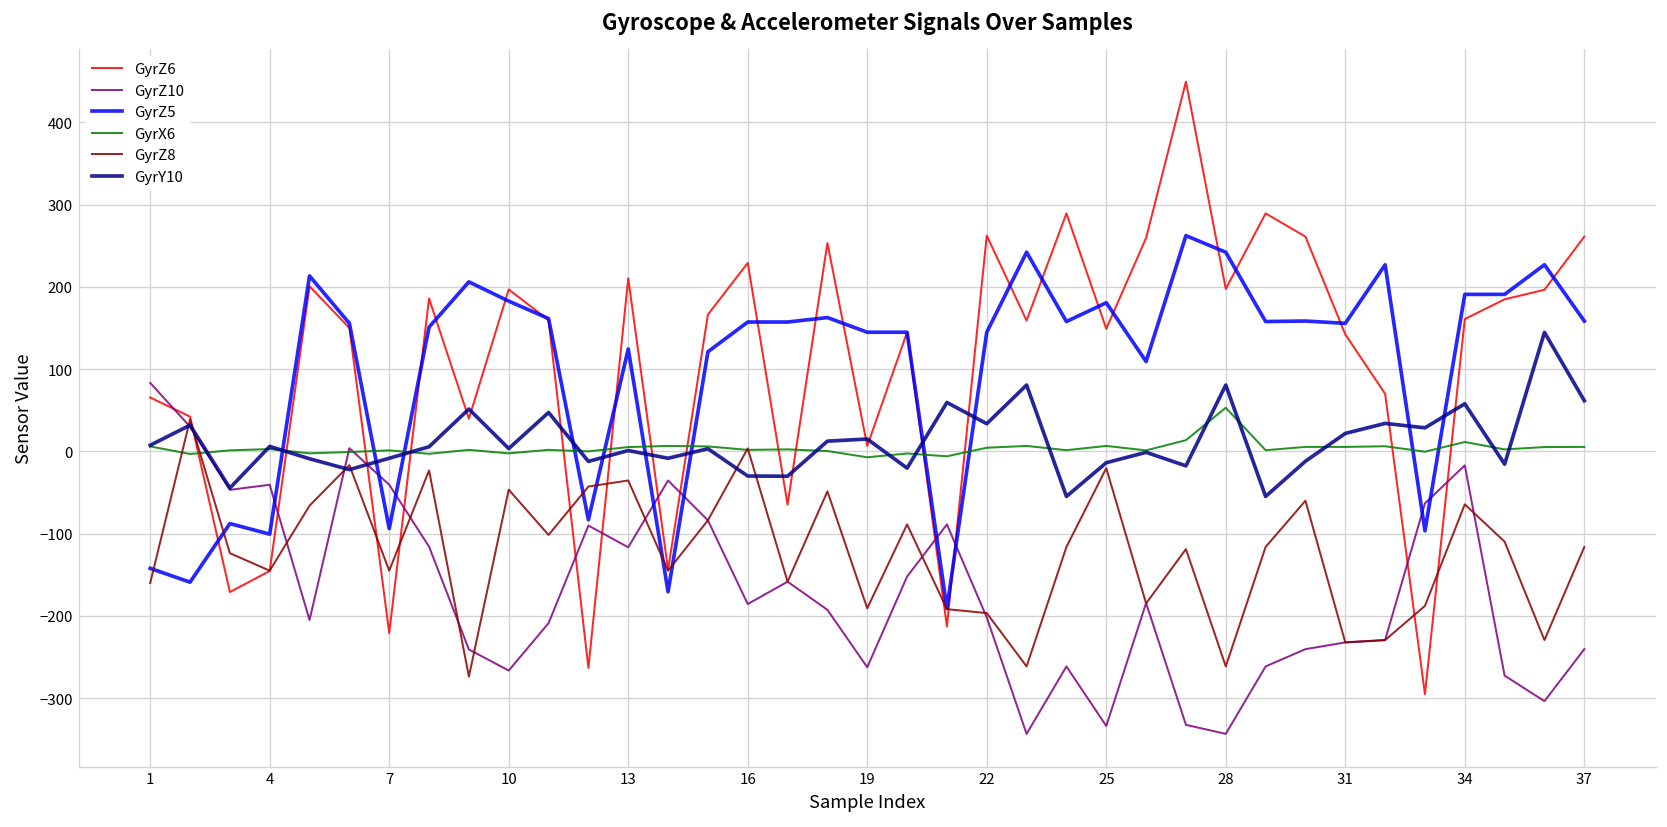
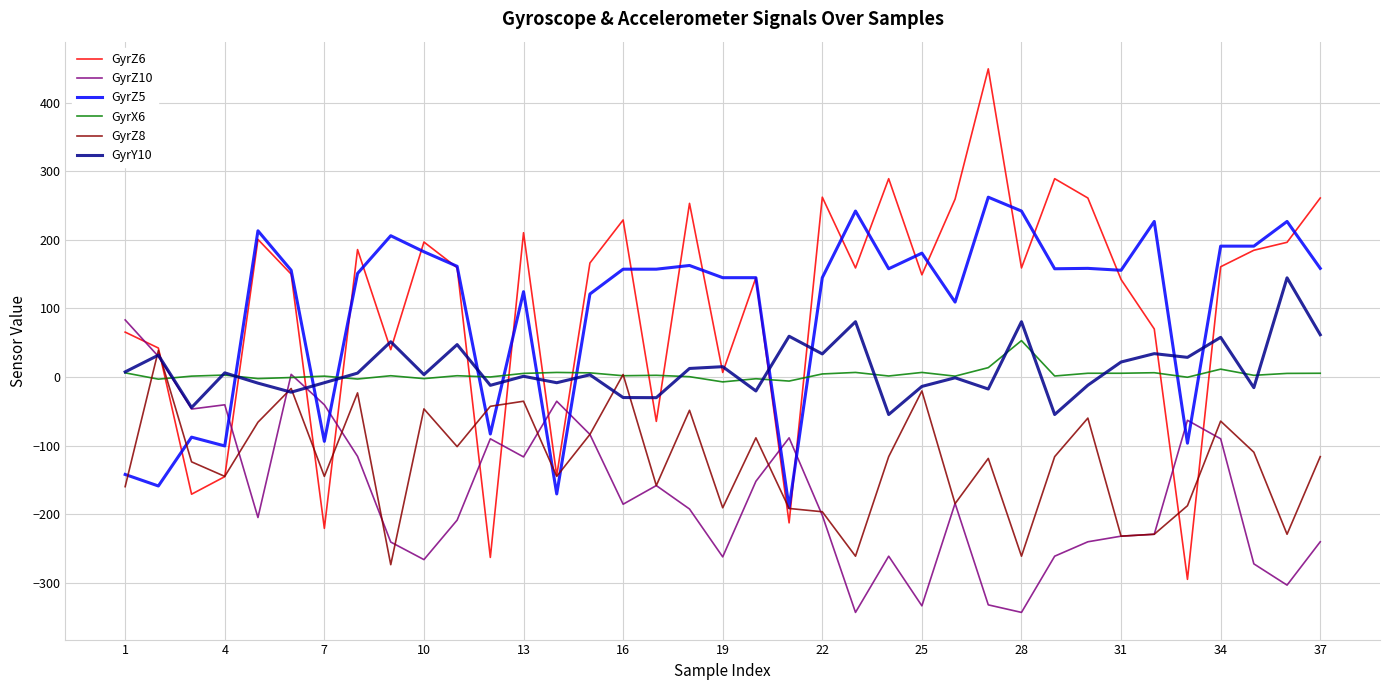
  {
    "GyrZ6": {
      "1": 70,
      "7": -220,
      "10": 200,
      "13": 210,
      "16": 230,
      "19": 10,
      "22": 260,
      "25": 150,
-     "28": 200,
+     "28": 160,
      "31": 140,
      "34": 160,
      "37": 260
    },
    "GyrZ10": {
      "1": 80,
      "4": -40,
      "7": -40,
      "10": -270,
      "13": -120,
      "16": -190,
      "19": -260,
      "22": -200,
      "25": -330,
      "28": -340,
-     "34": -20,
+     "34": -90,
      "37": -240
    },
    "GyrZ5": {
      "1": -140,
      "4": -100,
      "7": -90,
      "10": 180,
      "13": 120,
      "16": 160,
      "19": 140,
      "22": 140,
      "25": 180,
      "28": 240,
      "31": 160,
      "34": 190,
      "37": 160
    },
    "GyrX6": {
      "7": 0,
      "10": 0,
      "13": 10,
      "19": -10,
      "22": 0,
      "25": 10,
      "28": 50,
      "31": 10,
      "34": 10,
      "37": 10
    },
    "GyrZ8": {
      "1": -160,
      "7": -150,
      "10": -50,
      "13": -40,
      "19": -190,
      "22": -200,
      "25": -20,
      "28": -260,
      "34": -60,
      "37": -120
    },
    "GyrY10": {
      "7": -10,
      "10": 0,
      "13": 0,
      "16": -30,
      "19": 20,
      "22": 30,
      "25": -10,
      "28": 80,
      "31": 20,
      "34": 60,
      "37": 60
    }
  }
